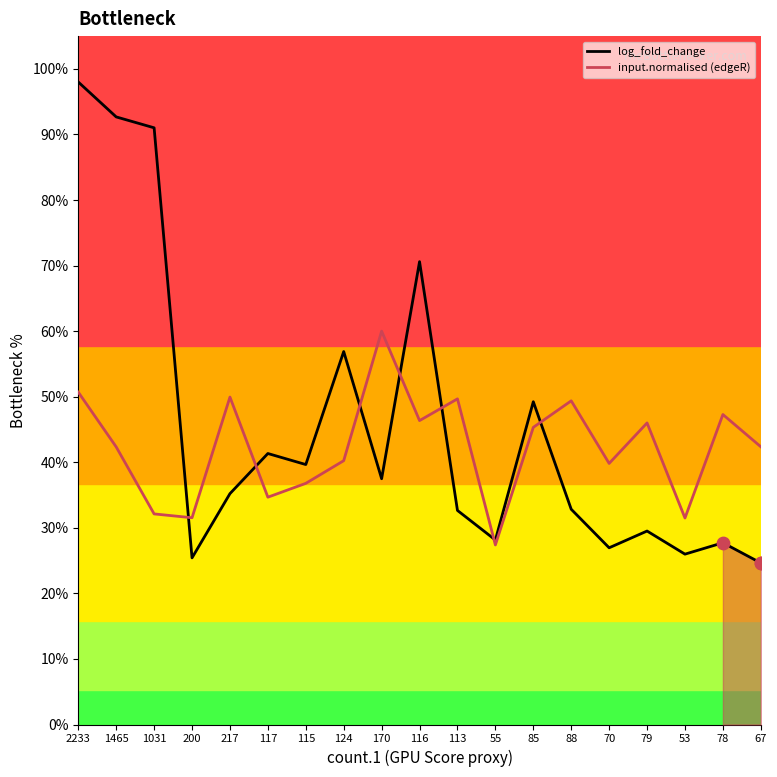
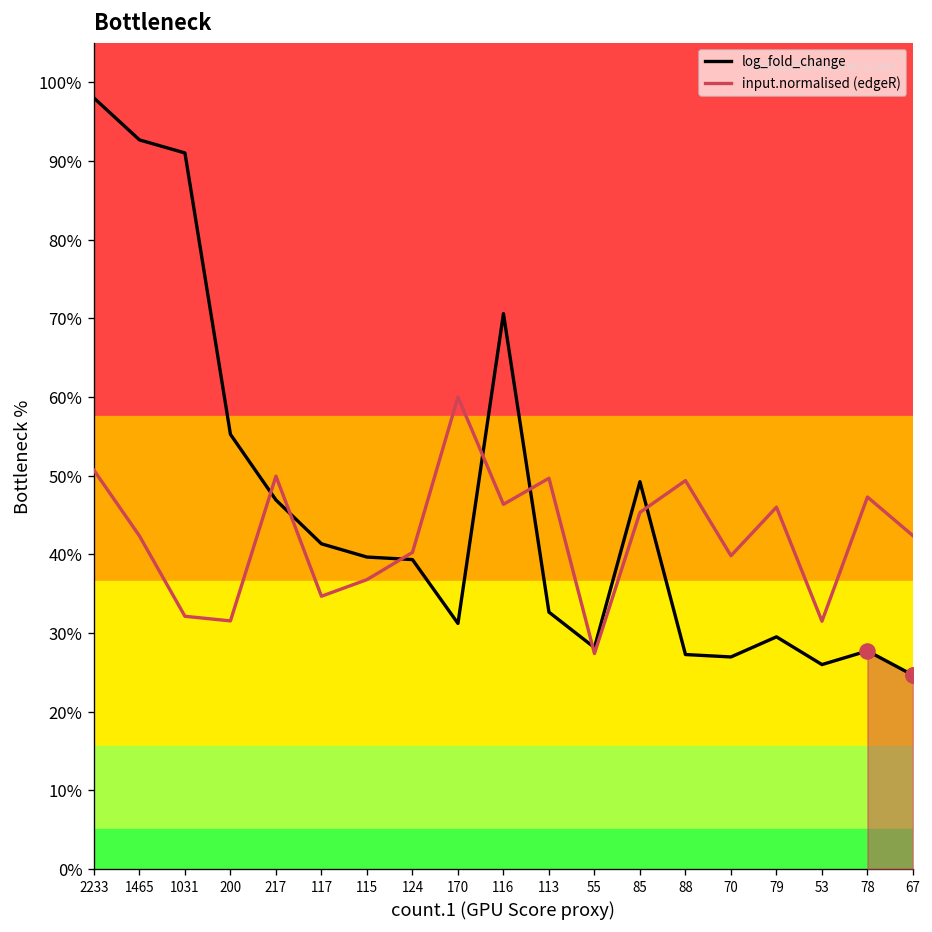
  {
    "log_fold_change": {
      "2233": "98%",
      "1465": "93%",
      "1031": "91%",
-     "200": "25%",
-     "217": "35%",
+     "200": "55%",
+     "217": "47%",
      "117": "41%",
      "115": "40%",
-     "124": "57%",
-     "170": "37%",
+     "124": "39%",
+     "170": "31%",
      "116": "71%",
      "113": "33%",
      "55": "28%",
      "85": "49%",
-     "88": "33%",
+     "88": "27%",
      "70": "27%",
      "79": "30%",
      "53": "26%"
    }
  }
